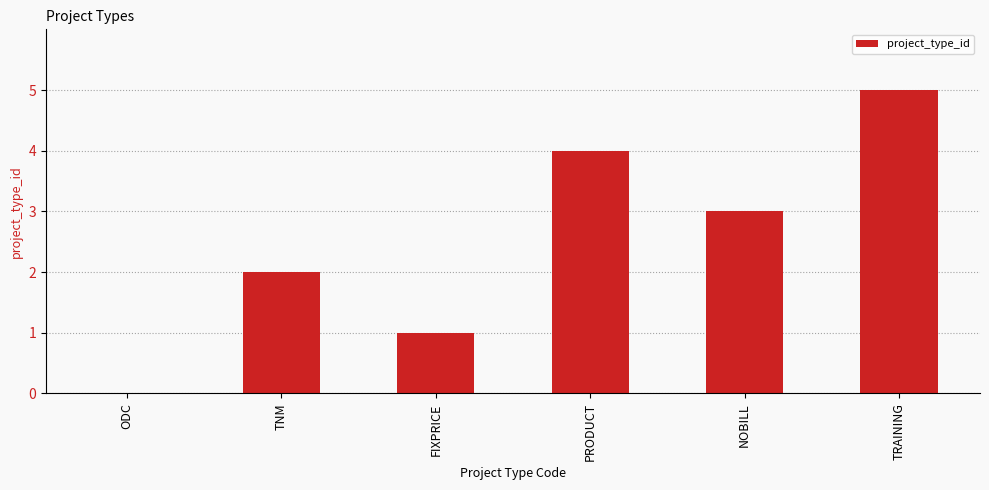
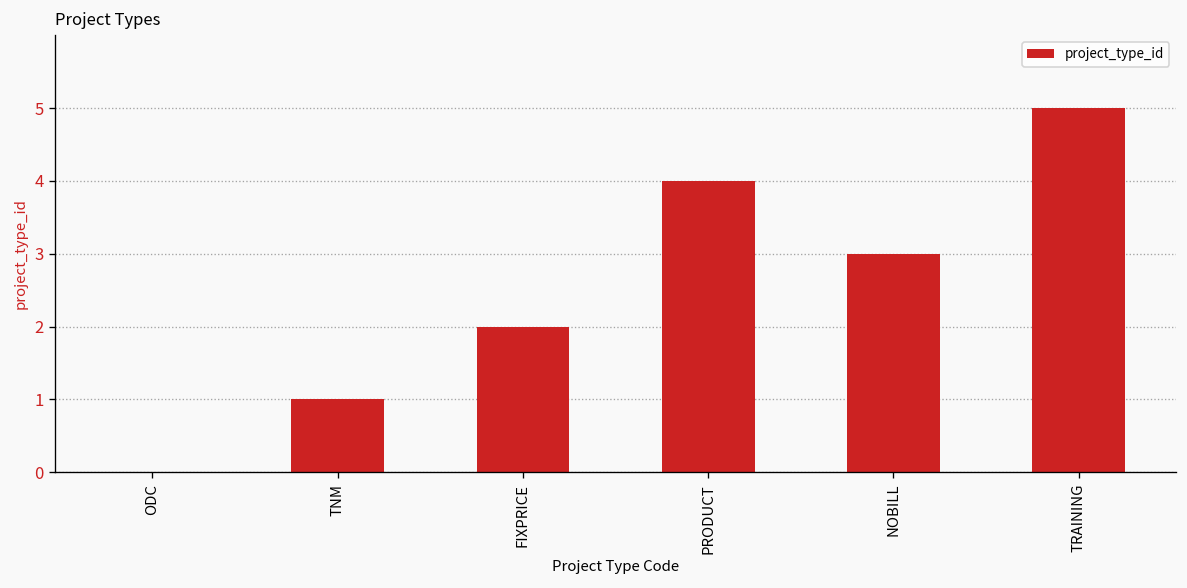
  {
    "ODC": 0,
-   "TNM": 2,
-   "FIXPRICE": 1,
+   "TNM": 1,
+   "FIXPRICE": 2,
    "PRODUCT": 4,
    "NOBILL": 3,
    "TRAINING": 5
  }
